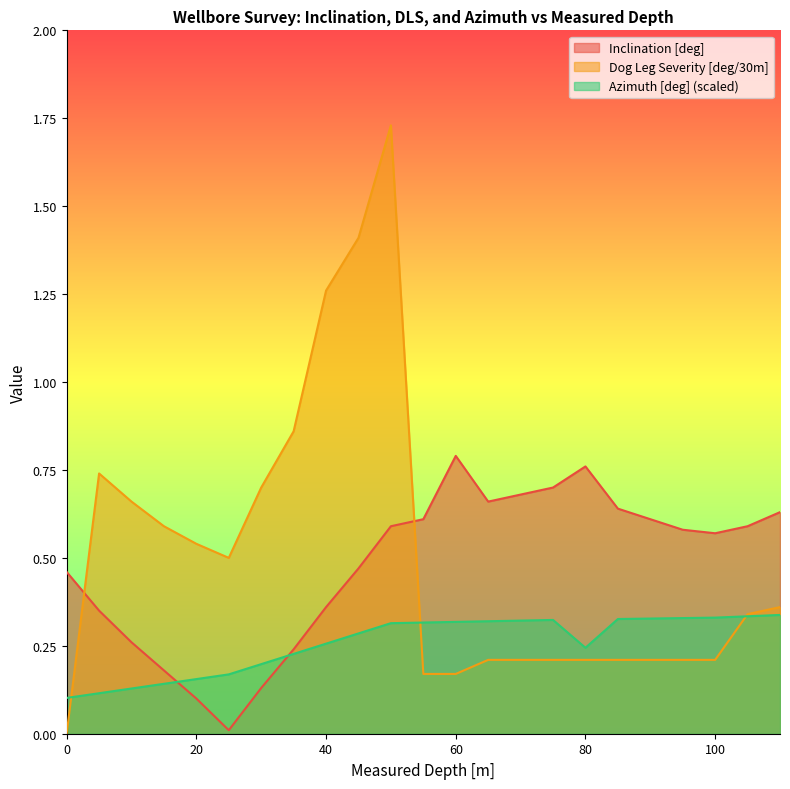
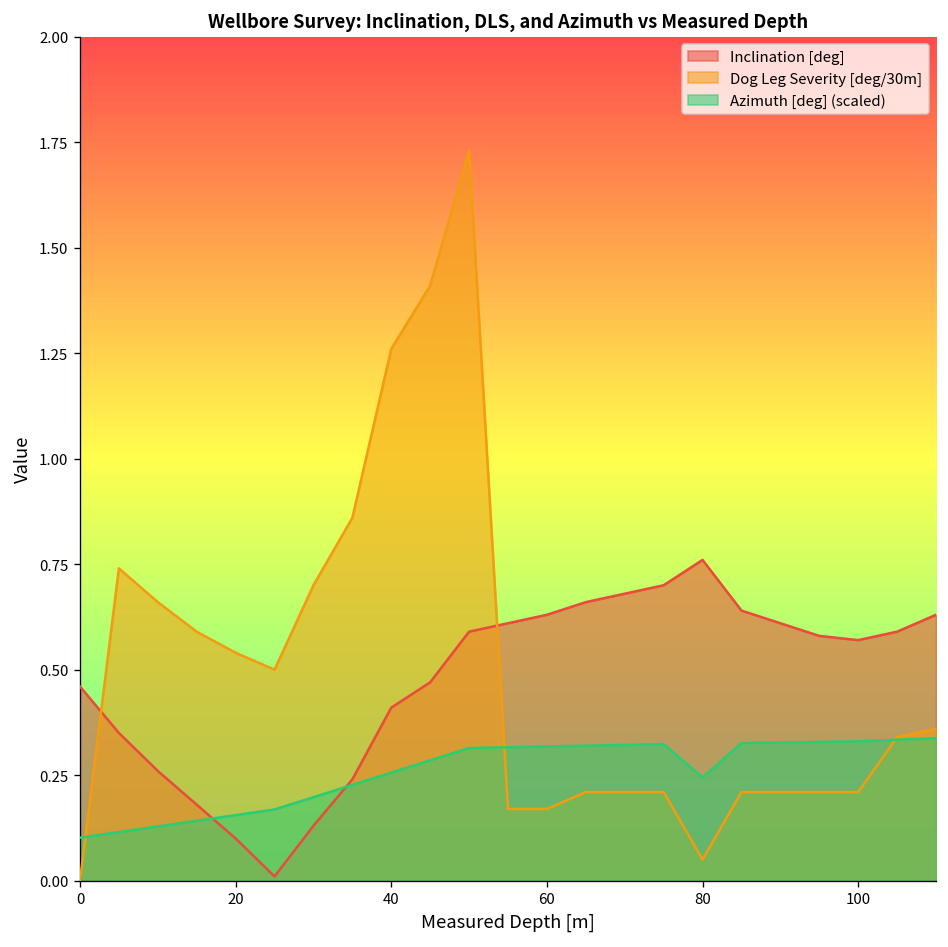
  {
    "Inclination [deg]": {
      "0": 0.46,
      "20": 0.10,
-     "40": 0.36,
-     "60": 0.79,
+     "40": 0.41,
+     "60": 0.63,
      "80": 0.76,
      "100": 0.57
    },
    "Dog Leg Severity [deg/30m]": {
      "0": 0.00,
      "20": 0.54,
      "40": 1.26,
      "60": 0.17,
-     "80": 0.21,
+     "80": 0.05,
      "100": 0.21
    },
    "Azimuth [deg] (scaled)": {
      "0": 0.10,
      "20": 0.16,
      "40": 0.26,
      "60": 0.32,
      "80": 0.24,
      "100": 0.33
    }
  }
